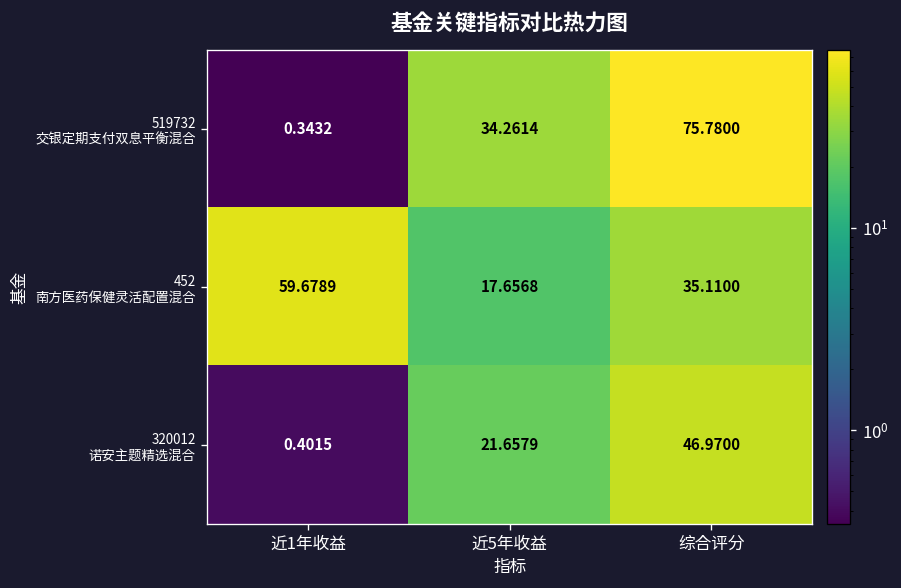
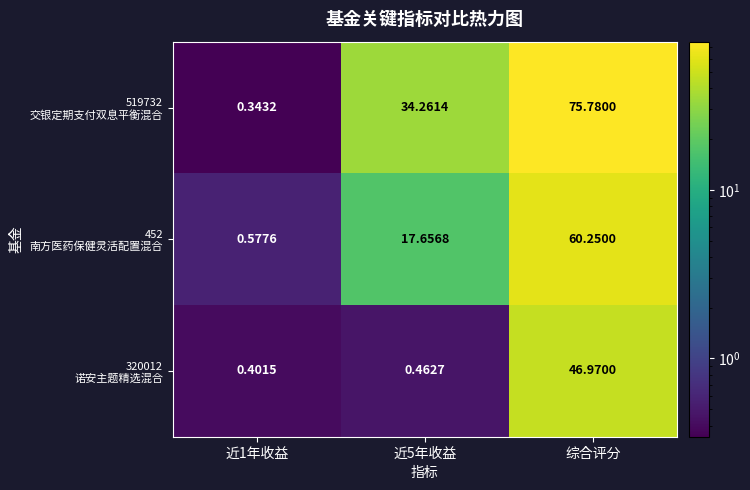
  {
    "519732 交银定期支付双息平衡混合": {
      "近1年收益": 0.3432,
      "近5年收益": 34.2614,
      "综合评分": 75.7800
    },
    "452 南方医药保健灵活配置混合": {
-     "近1年收益": 59.6789,
+     "近1年收益": 0.5776,
      "近5年收益": 17.6568,
-     "综合评分": 35.1100
+     "综合评分": 60.2500
    },
    "320012 诺安主题精选混合": {
      "近1年收益": 0.4015,
-     "近5年收益": 21.6579,
+     "近5年收益": 0.4627,
      "综合评分": 46.9700
    }
  }
